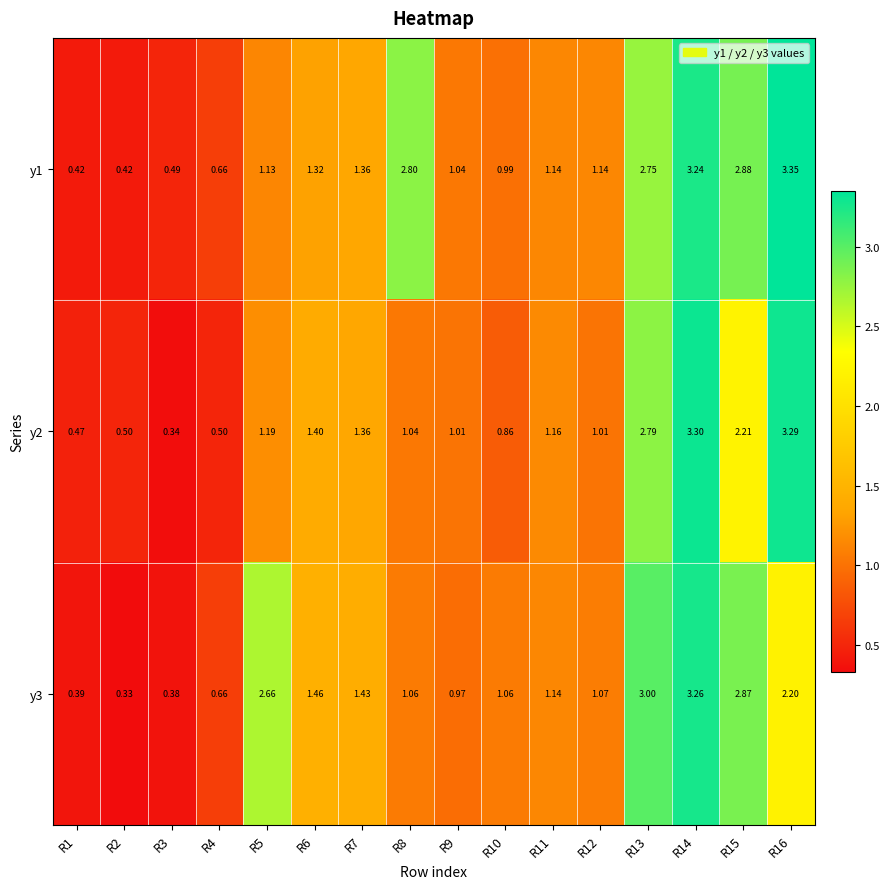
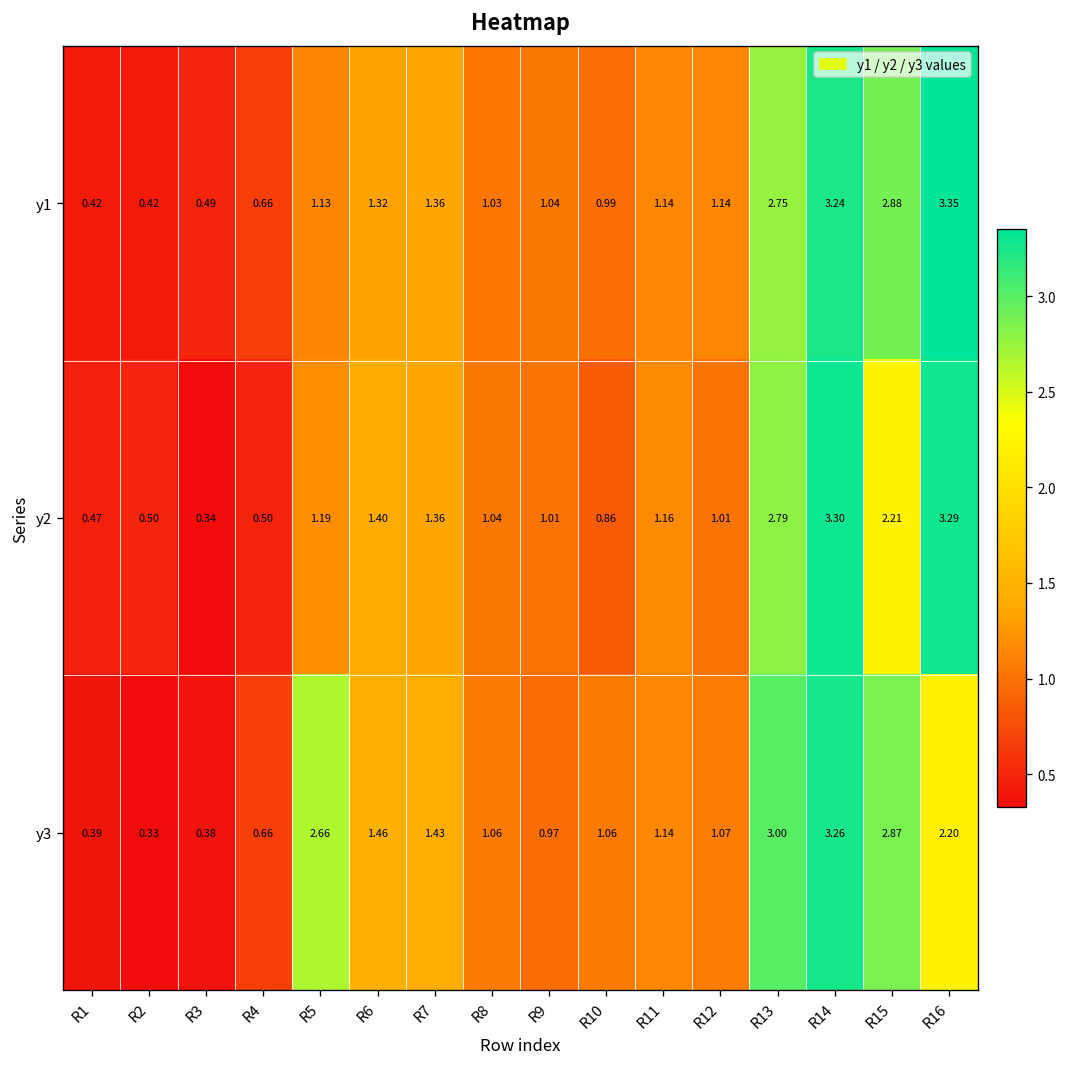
  {
    "y1": {
-     "R8": 2.80
+     "R8": 1.03
    }
  }
